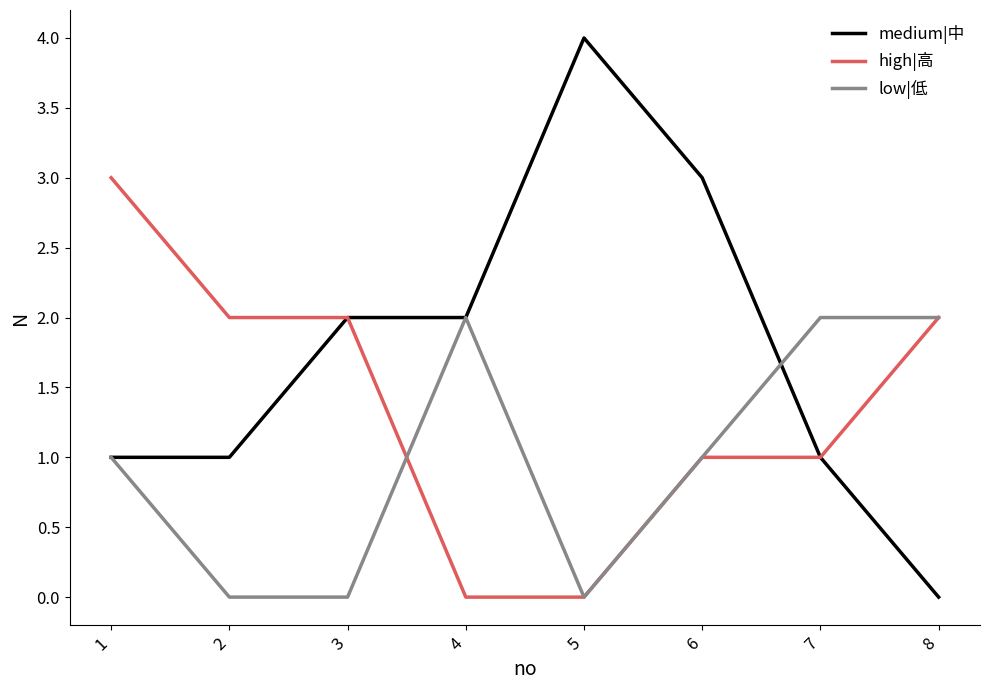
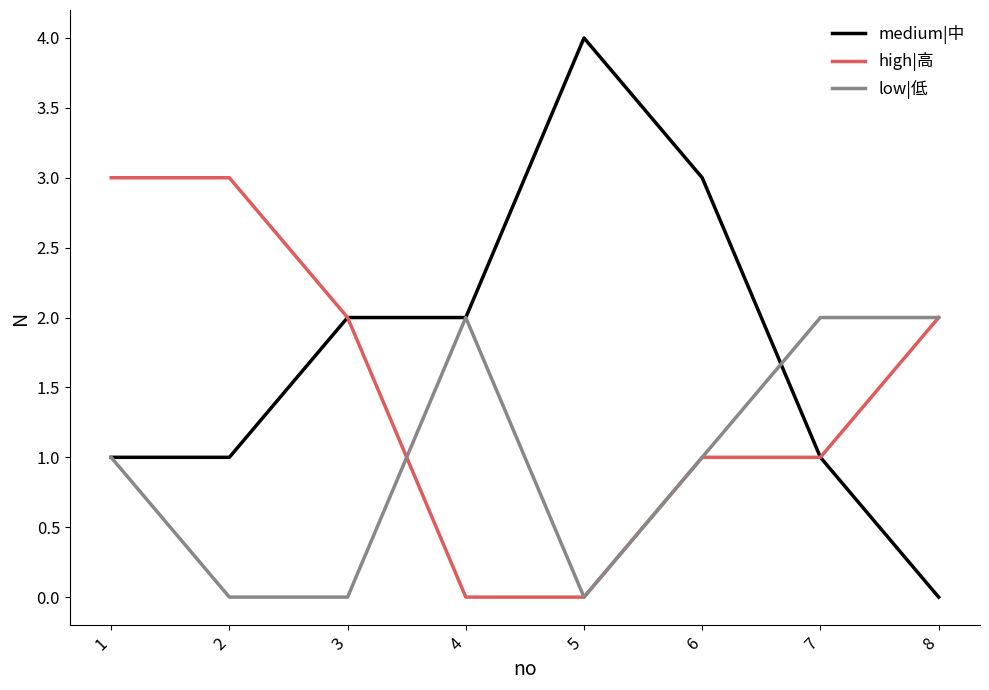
  {
    "medium|中": {
      "2": 1,
      "5": 4,
      "6": 3,
      "8": 0
    },
    "high|高": {
      "1": 3,
-     "2": 2,
+     "2": 3,
      "4": 0
    },
    "low|低": {
      "2": 0,
      "3": 0,
      "7": 2
    }
  }
